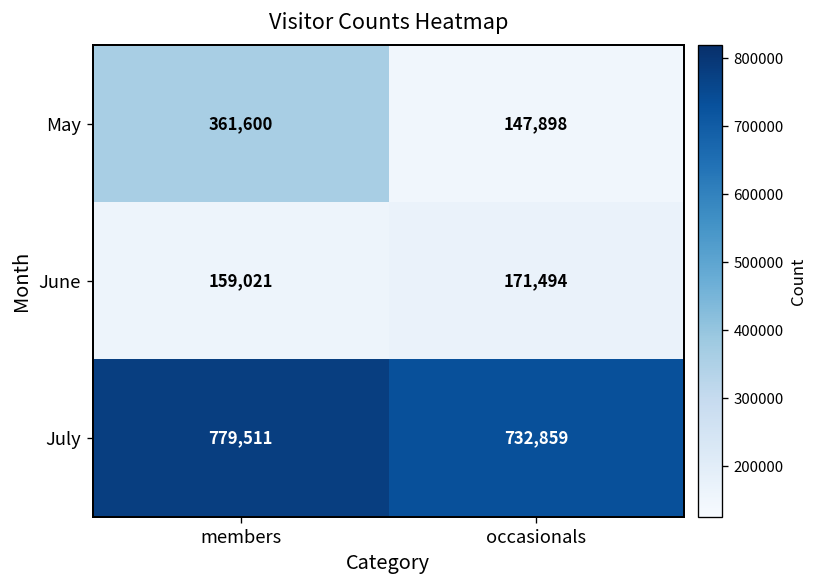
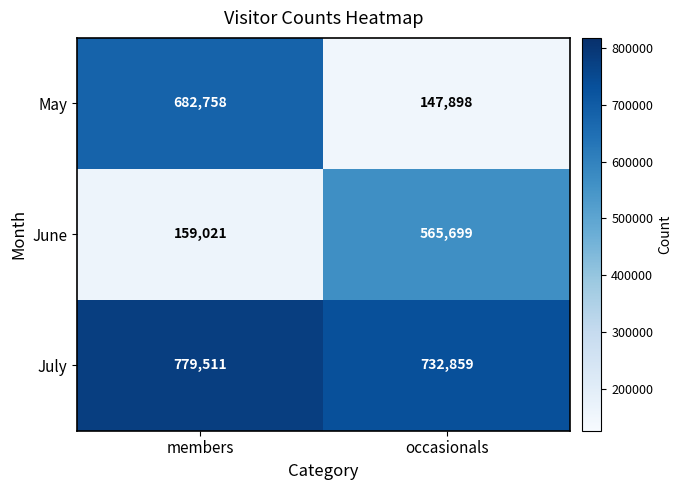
  {
    "May": {
-     "members": "361,600",
+     "members": "682,758",
      "occasionals": "147,898"
    },
    "June": {
      "members": "159,021",
-     "occasionals": "171,494"
+     "occasionals": "565,699"
    },
    "July": {
      "members": "779,511",
      "occasionals": "732,859"
    }
  }
